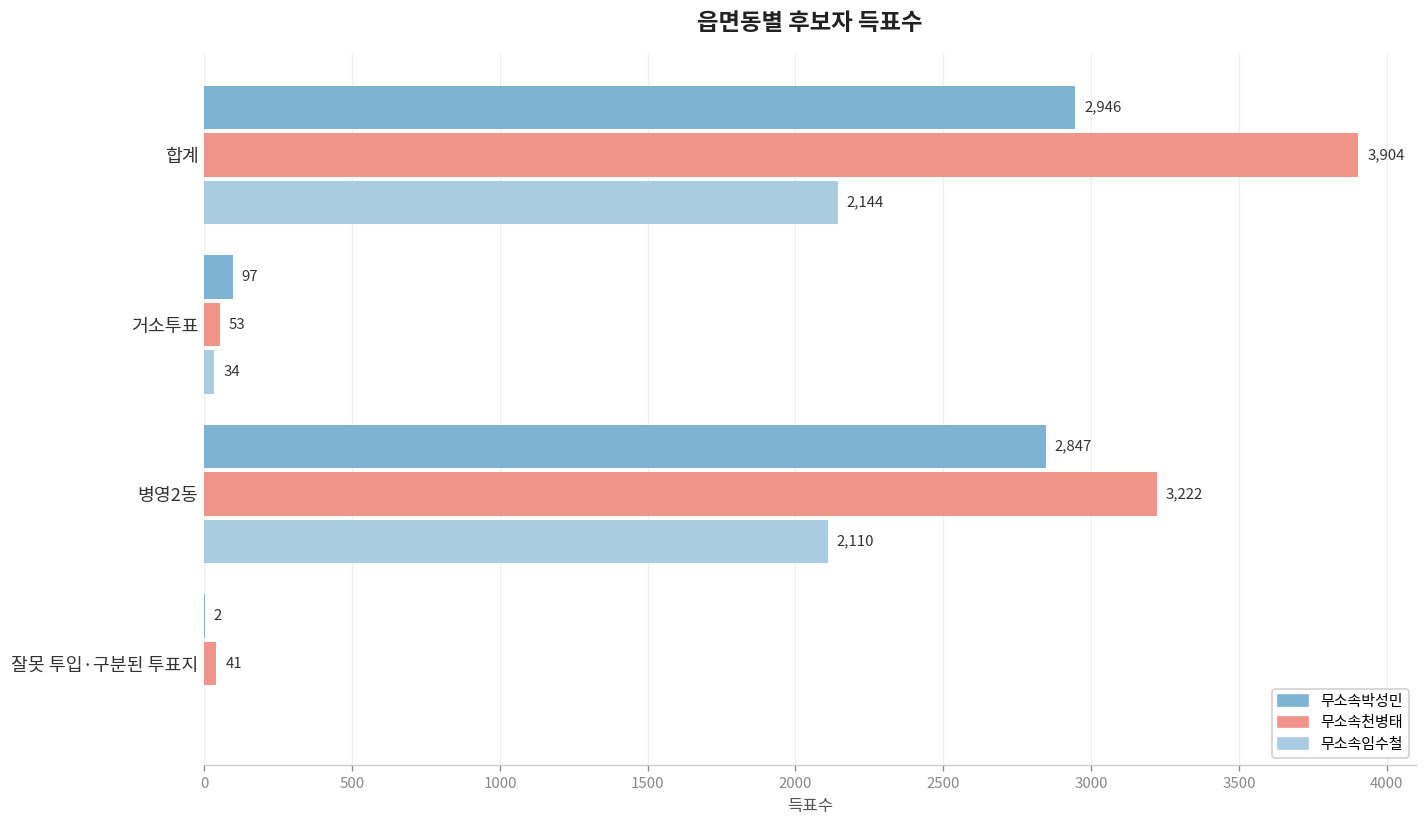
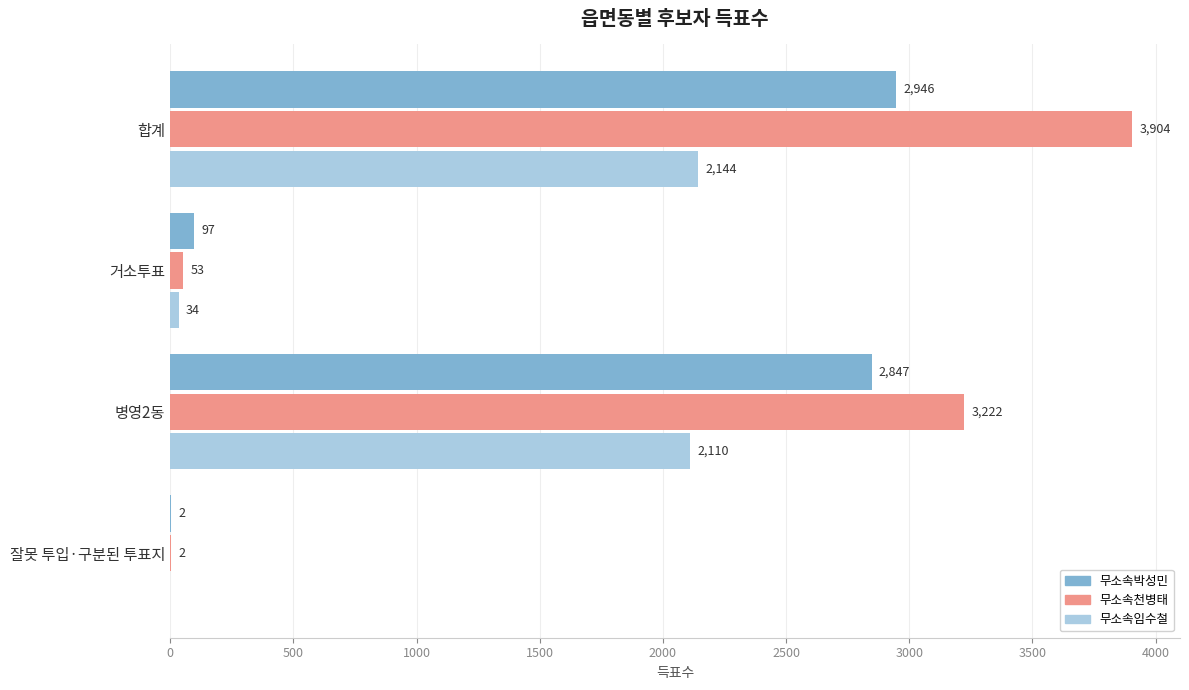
  {
    "무소속천병태": {
      "합계": "3,904",
      "거소투표": "53",
      "병영2동": "3,222",
-     "잘못 투입·구분된 투표지": "41"
+     "잘못 투입·구분된 투표지": "2"
    }
  }
